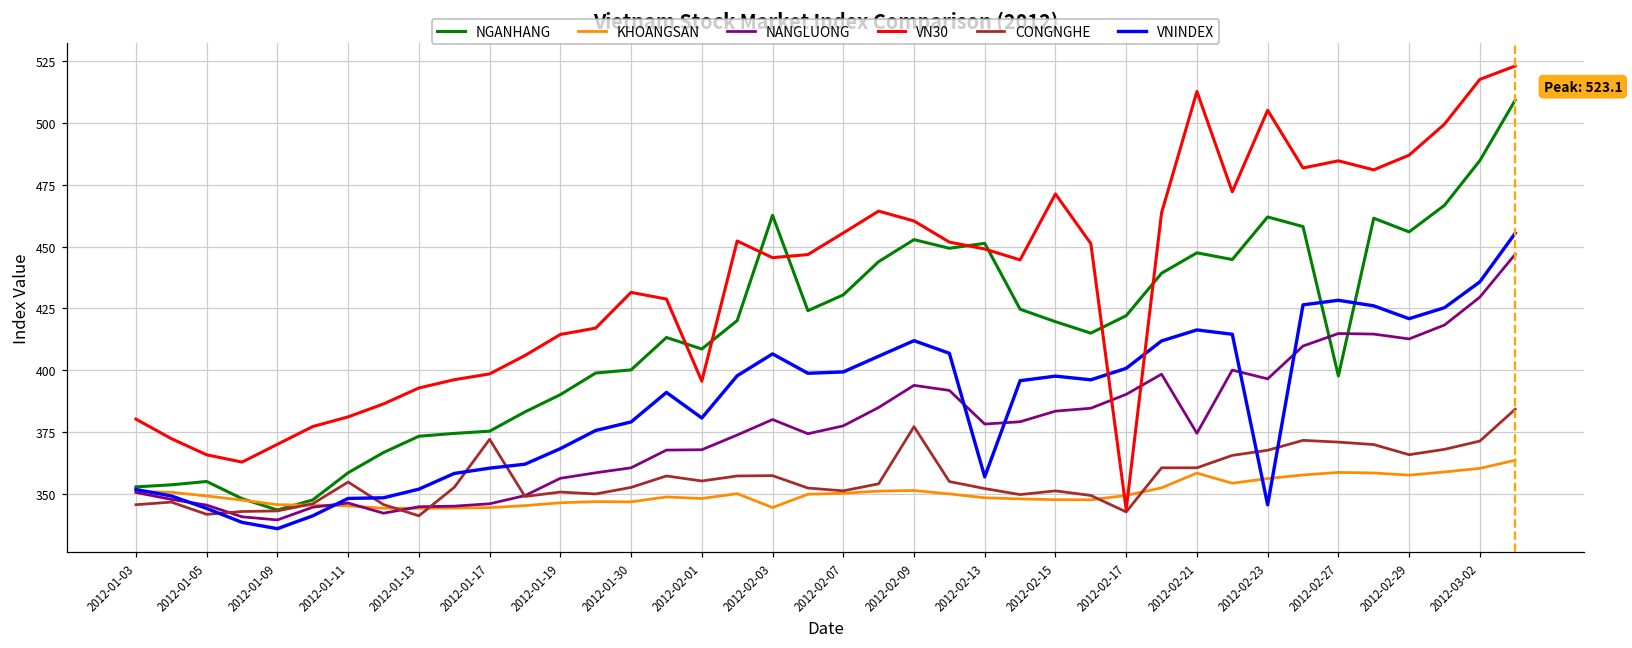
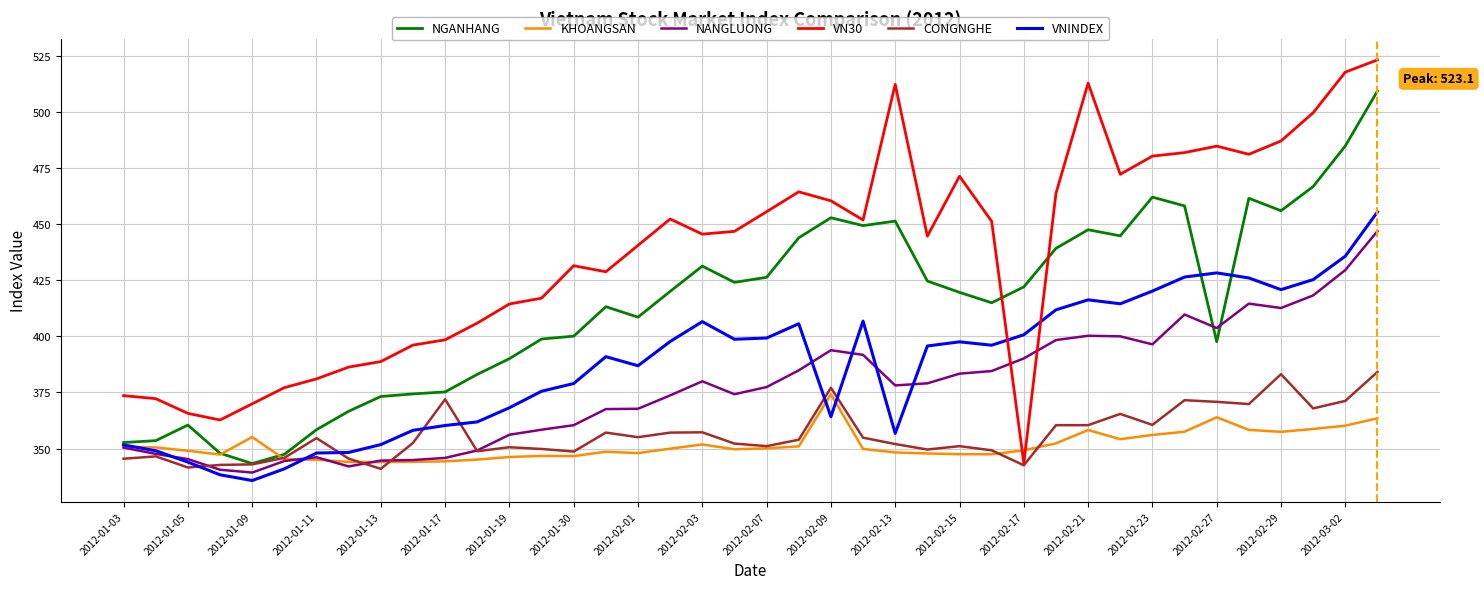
  {
    "NGANHANG": {
-     "2012-01-05": 355,
+     "2012-01-05": 361,
      "2012-01-11": 358,
      "2012-01-13": 373,
      "2012-01-17": 375,
      "2012-01-19": 390,
      "2012-01-30": 400,
      "2012-02-01": 409,
-     "2012-02-03": 463,
-     "2012-02-07": 430,
+     "2012-02-03": 431,
+     "2012-02-07": 426,
      "2012-02-09": 453,
      "2012-02-13": 451,
      "2012-02-15": 420,
      "2012-02-17": 422,
      "2012-02-21": 447,
      "2012-02-23": 462,
      "2012-02-27": 398,
      "2012-02-29": 456,
      "2012-03-02": 485
    },
    "KHOANGSAN": {
      "2012-01-05": 349,
-     "2012-01-09": 346,
+     "2012-01-09": 355,
      "2012-01-17": 344,
      "2012-01-19": 346,
      "2012-01-30": 347,
      "2012-02-01": 348,
-     "2012-02-03": 344,
-     "2012-02-09": 351,
+     "2012-02-03": 352,
+     "2012-02-09": 374,
      "2012-02-13": 348,
      "2012-02-15": 348,
      "2012-02-17": 349,
      "2012-02-21": 358,
      "2012-02-23": 356,
-     "2012-02-27": 359,
+     "2012-02-27": 364,
      "2012-02-29": 357,
      "2012-03-02": 360
    },
    "NANGLUONG": {
      "2012-01-05": 345,
      "2012-01-09": 339,
      "2012-01-17": 346,
      "2012-01-19": 356,
      "2012-01-30": 360,
      "2012-02-01": 368,
      "2012-02-03": 380,
      "2012-02-07": 377,
      "2012-02-09": 394,
      "2012-02-13": 378,
      "2012-02-15": 383,
      "2012-02-17": 390,
-     "2012-02-21": 374,
+     "2012-02-21": 400,
      "2012-02-23": 396,
-     "2012-02-27": 415,
+     "2012-02-27": 404,
      "2012-02-29": 413,
      "2012-03-02": 430
    },
    "VN30": {
-     "2012-01-03": 380,
+     "2012-01-03": 374,
      "2012-01-05": 366,
      "2012-01-09": 370,
      "2012-01-11": 381,
-     "2012-01-13": 393,
+     "2012-01-13": 389,
      "2012-01-17": 398,
      "2012-01-19": 414,
      "2012-01-30": 431,
-     "2012-02-01": 396,
+     "2012-02-01": 441,
      "2012-02-03": 446,
      "2012-02-07": 456,
      "2012-02-09": 460,
-     "2012-02-13": 449,
+     "2012-02-13": 512,
      "2012-02-15": 471,
      "2012-02-21": 513,
-     "2012-02-23": 505,
+     "2012-02-23": 480,
      "2012-02-27": 485,
      "2012-02-29": 487,
      "2012-03-02": 518
    },
    "CONGNGHE": {
      "2012-01-03": 346,
      "2012-01-05": 342,
      "2012-01-11": 355,
      "2012-01-13": 341,
      "2012-01-17": 372,
      "2012-01-19": 351,
-     "2012-01-30": 353,
+     "2012-01-30": 349,
      "2012-02-01": 355,
      "2012-02-03": 357,
      "2012-02-09": 377,
      "2012-02-13": 352,
      "2012-02-15": 351,
      "2012-02-21": 360,
-     "2012-02-23": 368,
+     "2012-02-23": 361,
      "2012-02-27": 371,
-     "2012-02-29": 366,
+     "2012-02-29": 383,
      "2012-03-02": 371
    },
    "VNINDEX": {
      "2012-01-05": 344,
      "2012-01-09": 336,
      "2012-01-11": 348,
      "2012-01-13": 352,
      "2012-01-17": 360,
      "2012-01-19": 368,
      "2012-01-30": 379,
-     "2012-02-01": 381,
+     "2012-02-01": 387,
      "2012-02-03": 407,
      "2012-02-07": 399,
-     "2012-02-09": 412,
+     "2012-02-09": 364,
      "2012-02-13": 357,
      "2012-02-15": 398,
      "2012-02-17": 401,
      "2012-02-21": 416,
-     "2012-02-23": 345,
+     "2012-02-23": 420,
      "2012-02-27": 428,
      "2012-02-29": 421,
      "2012-03-02": 436
    }
  }
